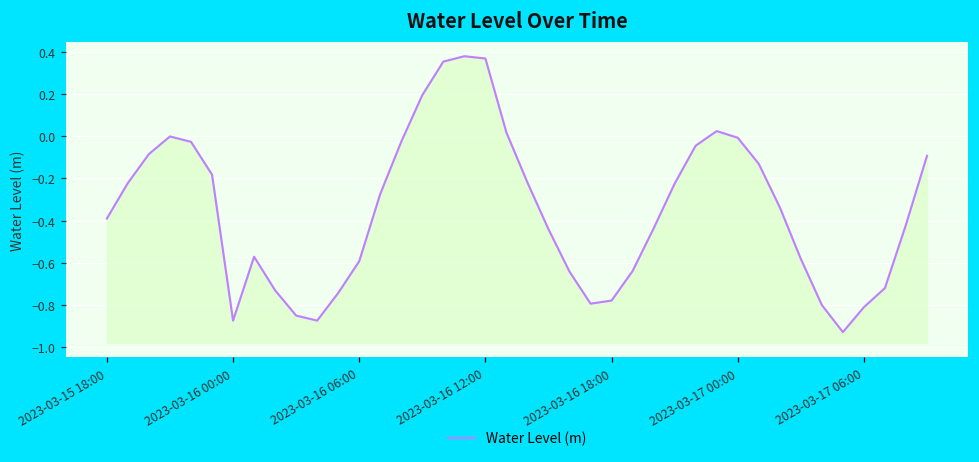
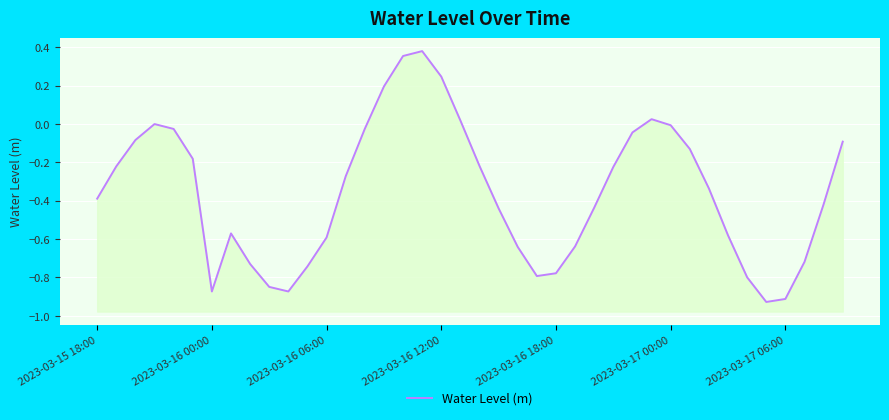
  {
    "2023-03-15 18:00": -0.39,
    "2023-03-16 00:00": -0.87,
    "2023-03-16 06:00": -0.59,
-   "2023-03-16 12:00": 0.37,
+   "2023-03-16 12:00": 0.25,
    "2023-03-16 18:00": -0.78,
    "2023-03-17 00:00": -0.01,
-   "2023-03-17 06:00": -0.81
+   "2023-03-17 06:00": -0.91
  }
